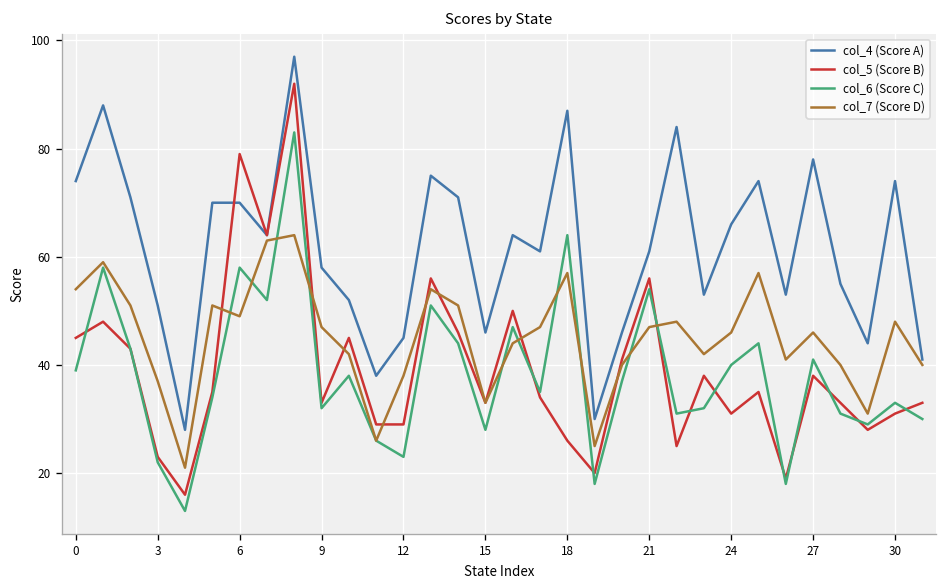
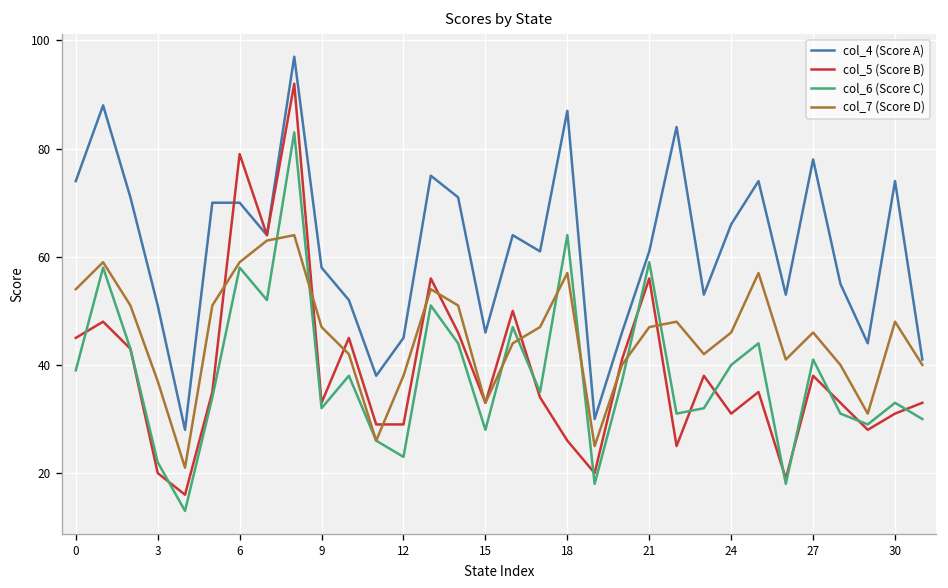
  {
    "col_4 (Score A)": {
      "0": 74,
      "3": 51,
      "6": 70,
      "9": 58,
      "12": 45,
      "15": 46,
      "18": 87,
      "21": 61,
      "24": 66,
      "27": 78,
      "30": 74
    },
    "col_5 (Score B)": {
      "0": 45,
-     "3": 23,
+     "3": 20,
      "6": 79,
      "9": 33,
      "12": 29,
      "18": 26,
      "21": 56,
      "24": 31,
      "27": 38,
      "30": 31
    },
    "col_6 (Score C)": {
      "0": 39,
      "3": 22,
      "6": 58,
      "9": 32,
      "12": 23,
      "15": 28,
      "18": 64,
-     "21": 54,
+     "21": 59,
      "24": 40,
      "27": 41,
      "30": 33
    },
    "col_7 (Score D)": {
      "0": 54,
      "3": 37,
-     "6": 49,
+     "6": 59,
      "9": 47,
      "12": 38,
      "18": 57,
      "21": 47,
      "24": 46,
      "27": 46,
      "30": 48
    }
  }
